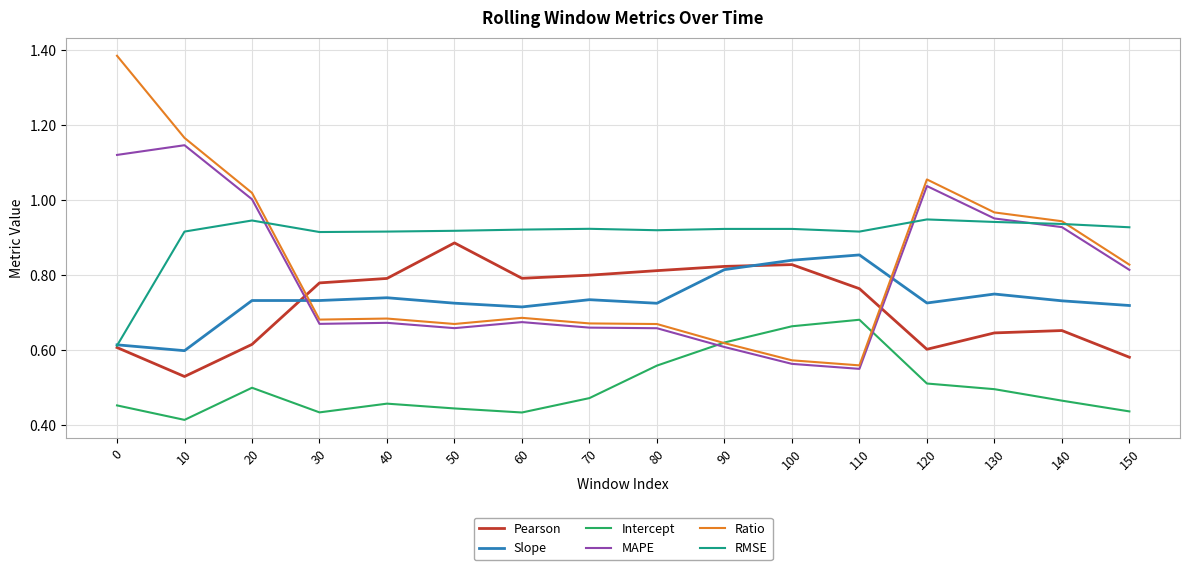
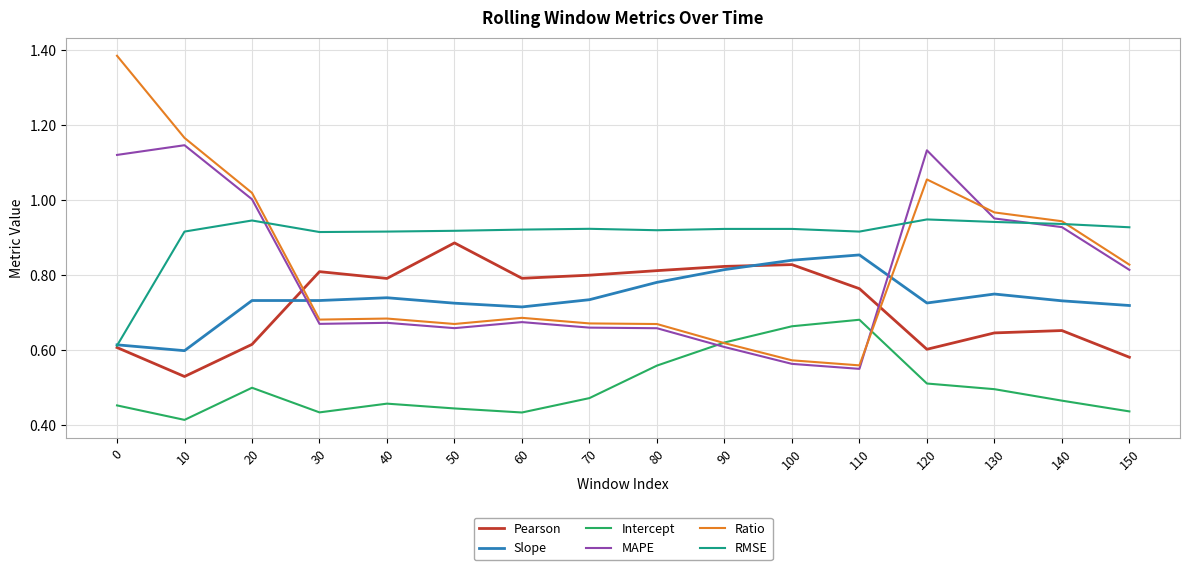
  {
    "Pearson": {
      "10": 0.53,
      "20": 0.62,
-     "30": 0.78,
+     "30": 0.81,
      "40": 0.79,
      "50": 0.89,
      "60": 0.79,
      "70": 0.80,
      "80": 0.81,
      "90": 0.82,
      "100": 0.83,
      "110": 0.76,
      "120": 0.60,
      "130": 0.65,
      "140": 0.65,
      "150": 0.58
    },
    "Slope": {
      "10": 0.60,
      "20": 0.73,
      "30": 0.73,
      "40": 0.74,
      "50": 0.72,
      "60": 0.71,
      "70": 0.73,
-     "80": 0.72,
+     "80": 0.78,
      "90": 0.81,
      "100": 0.84,
      "110": 0.85,
      "120": 0.73,
      "130": 0.75,
      "140": 0.73,
      "150": 0.72
    },
    "MAPE": {
      "0": 1.12,
      "10": 1.15,
      "20": 1.00,
      "30": 0.67,
      "40": 0.67,
      "50": 0.66,
      "60": 0.67,
      "70": 0.66,
      "80": 0.66,
      "90": 0.61,
      "100": 0.56,
      "110": 0.55,
-     "120": 1.04,
+     "120": 1.13,
      "130": 0.95,
      "140": 0.93,
      "150": 0.81
    },
    "Ratio": {
      "0": 1.38,
      "10": 1.17,
      "20": 1.02,
      "30": 0.68,
      "40": 0.68,
      "50": 0.67,
      "60": 0.69,
      "70": 0.67,
      "80": 0.67,
      "100": 0.57,
      "110": 0.56,
      "120": 1.06,
      "130": 0.97,
      "140": 0.94,
      "150": 0.83
    }
  }
